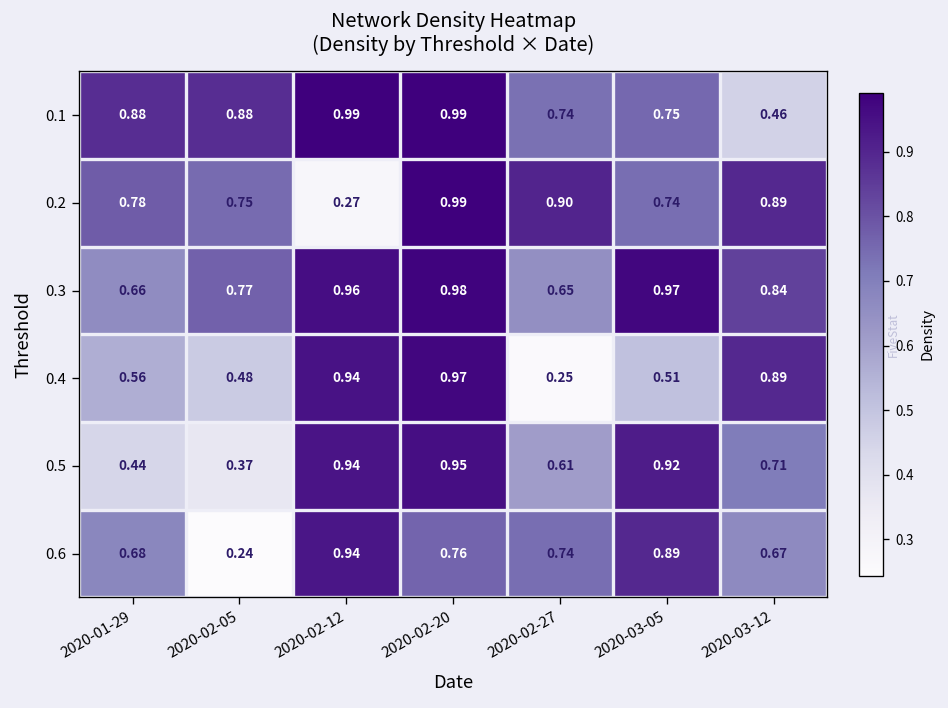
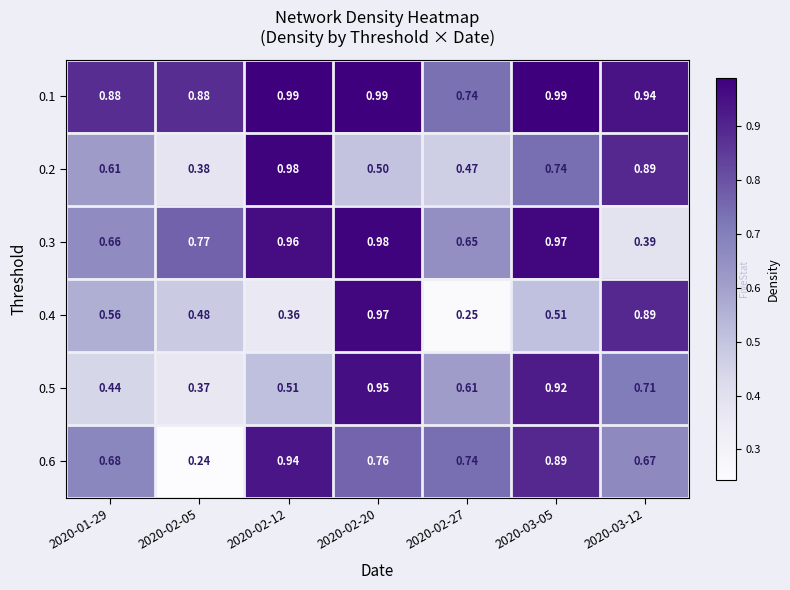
  {
    "0.1": {
      "2020-01-29": 0.88,
      "2020-02-05": 0.88,
      "2020-02-12": 0.99,
      "2020-02-20": 0.99,
      "2020-02-27": 0.74,
-     "2020-03-05": 0.75,
-     "2020-03-12": 0.46
+     "2020-03-05": 0.99,
+     "2020-03-12": 0.94
    },
    "0.2": {
-     "2020-01-29": 0.78,
-     "2020-02-05": 0.75,
-     "2020-02-12": 0.27,
-     "2020-02-20": 0.99,
-     "2020-02-27": 0.90,
+     "2020-01-29": 0.61,
+     "2020-02-05": 0.38,
+     "2020-02-12": 0.98,
+     "2020-02-20": 0.50,
+     "2020-02-27": 0.47,
      "2020-03-05": 0.74,
      "2020-03-12": 0.89
    },
    "0.3": {
      "2020-01-29": 0.66,
      "2020-02-05": 0.77,
      "2020-02-12": 0.96,
      "2020-02-20": 0.98,
      "2020-02-27": 0.65,
      "2020-03-05": 0.97,
-     "2020-03-12": 0.84
+     "2020-03-12": 0.39
    },
    "0.4": {
      "2020-01-29": 0.56,
      "2020-02-05": 0.48,
-     "2020-02-12": 0.94,
+     "2020-02-12": 0.36,
      "2020-02-20": 0.97,
      "2020-02-27": 0.25,
      "2020-03-05": 0.51,
      "2020-03-12": 0.89
    },
    "0.5": {
      "2020-01-29": 0.44,
      "2020-02-05": 0.37,
-     "2020-02-12": 0.94,
+     "2020-02-12": 0.51,
      "2020-02-20": 0.95,
      "2020-02-27": 0.61,
      "2020-03-05": 0.92,
      "2020-03-12": 0.71
    },
    "0.6": {
      "2020-01-29": 0.68,
      "2020-02-05": 0.24,
      "2020-02-12": 0.94,
      "2020-02-20": 0.76,
      "2020-02-27": 0.74,
      "2020-03-05": 0.89,
      "2020-03-12": 0.67
    }
  }
